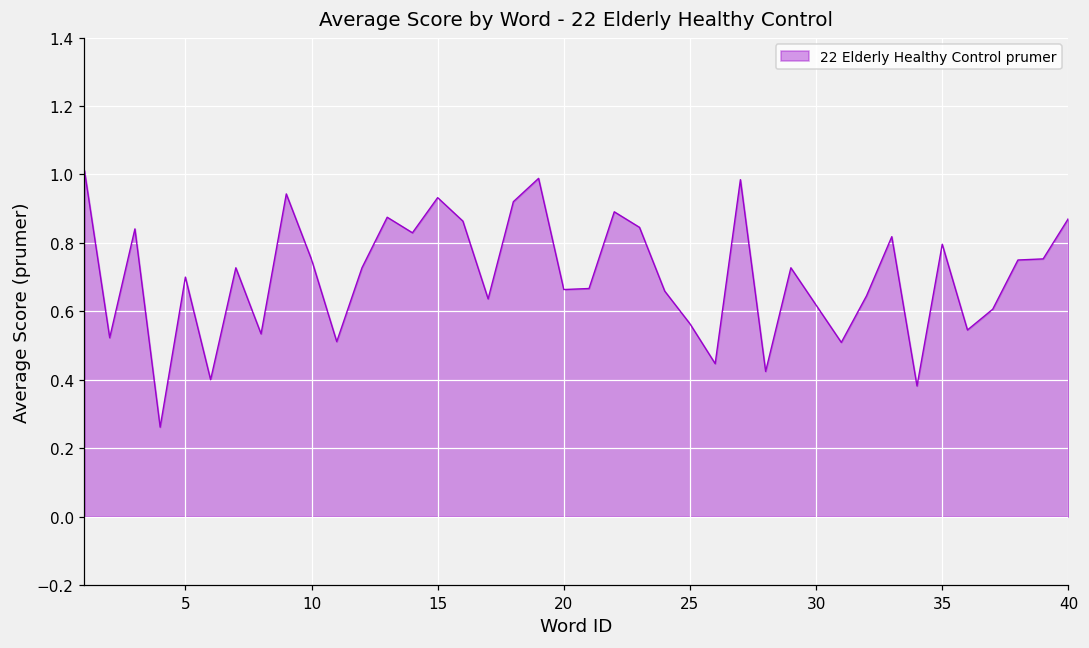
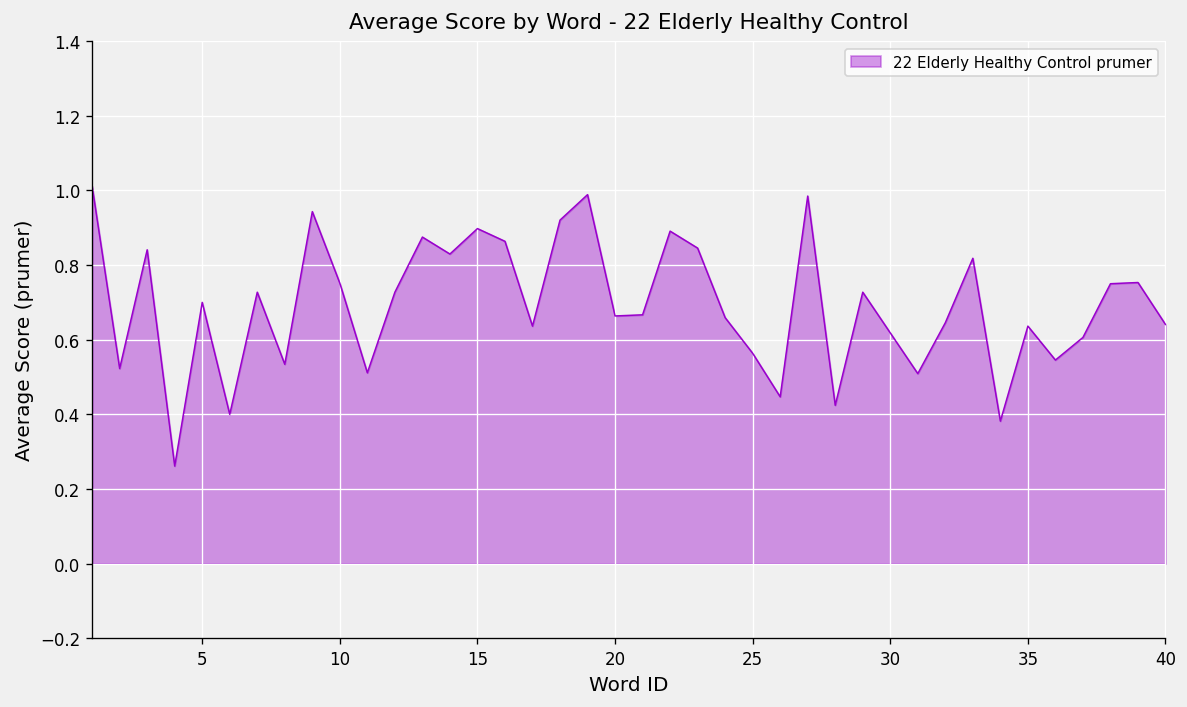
  {
    "5": 0.70,
    "10": 0.75,
-   "15": 0.93,
+   "15": 0.90,
    "20": 0.66,
    "25": 0.56,
    "30": 0.62,
-   "35": 0.80,
-   "40": 0.87
+   "35": 0.64,
+   "40": 0.64
  }
